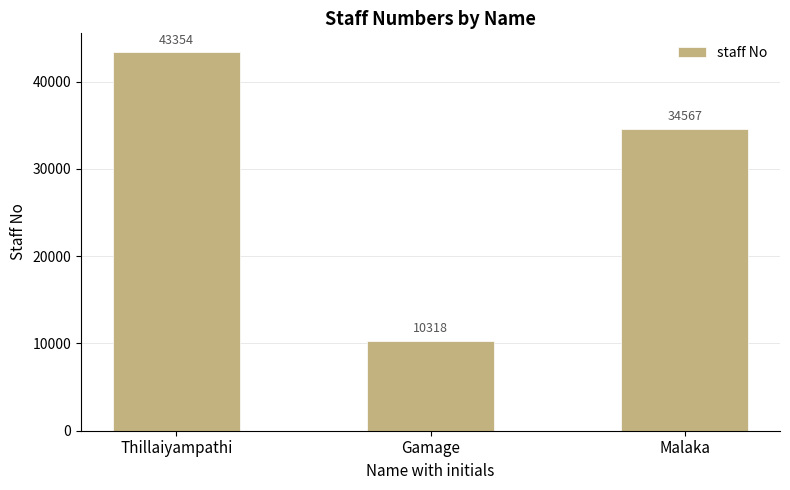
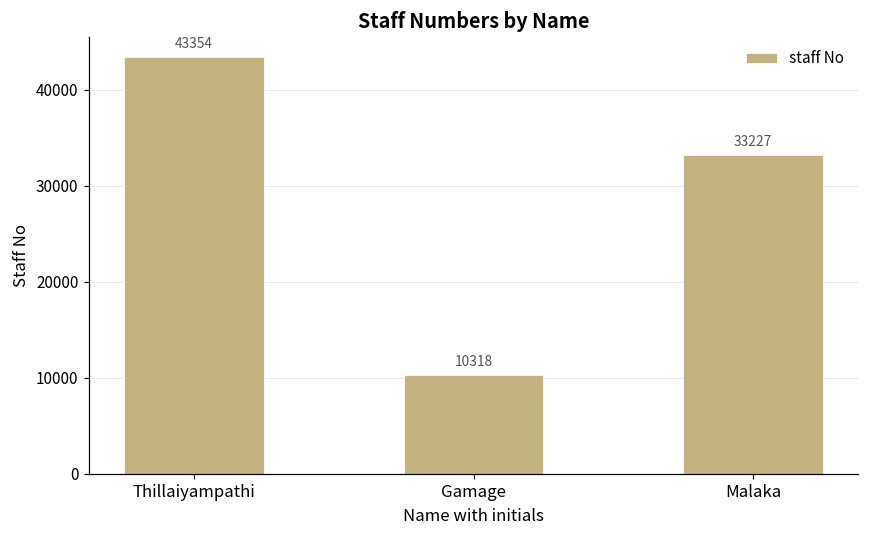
  {
    "Thillaiyampathi": 43354,
    "Gamage": 10318,
-   "Malaka": 34567
+   "Malaka": 33227
  }
